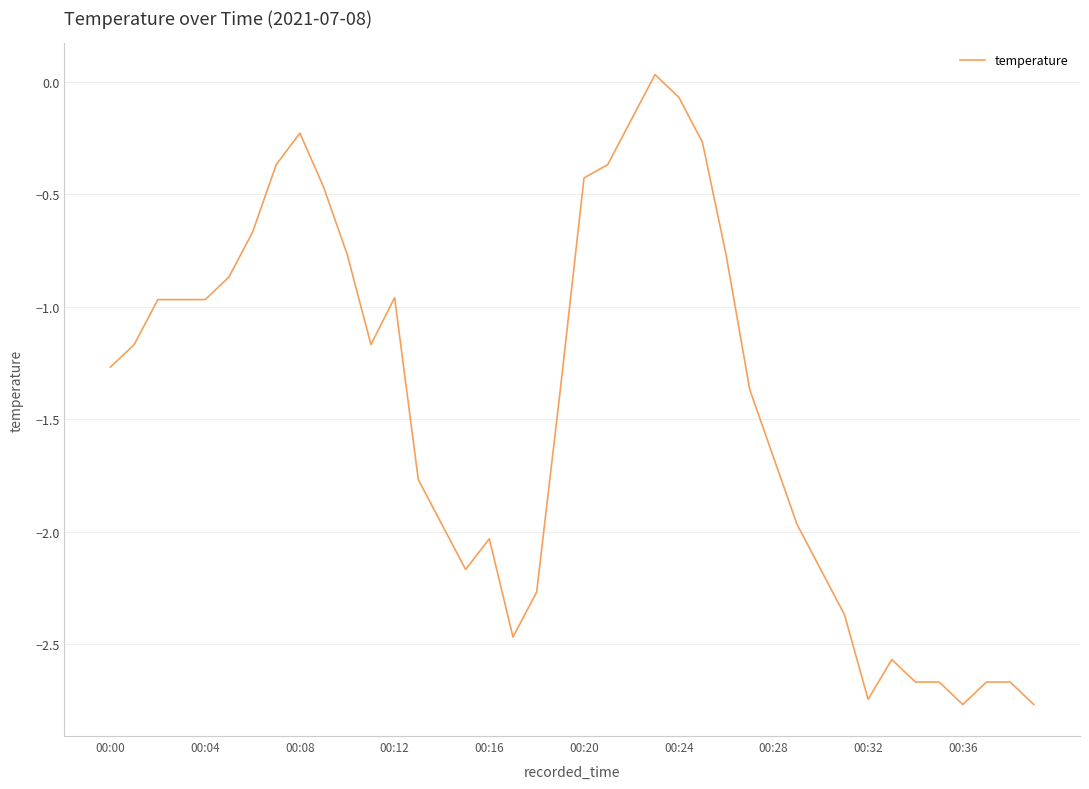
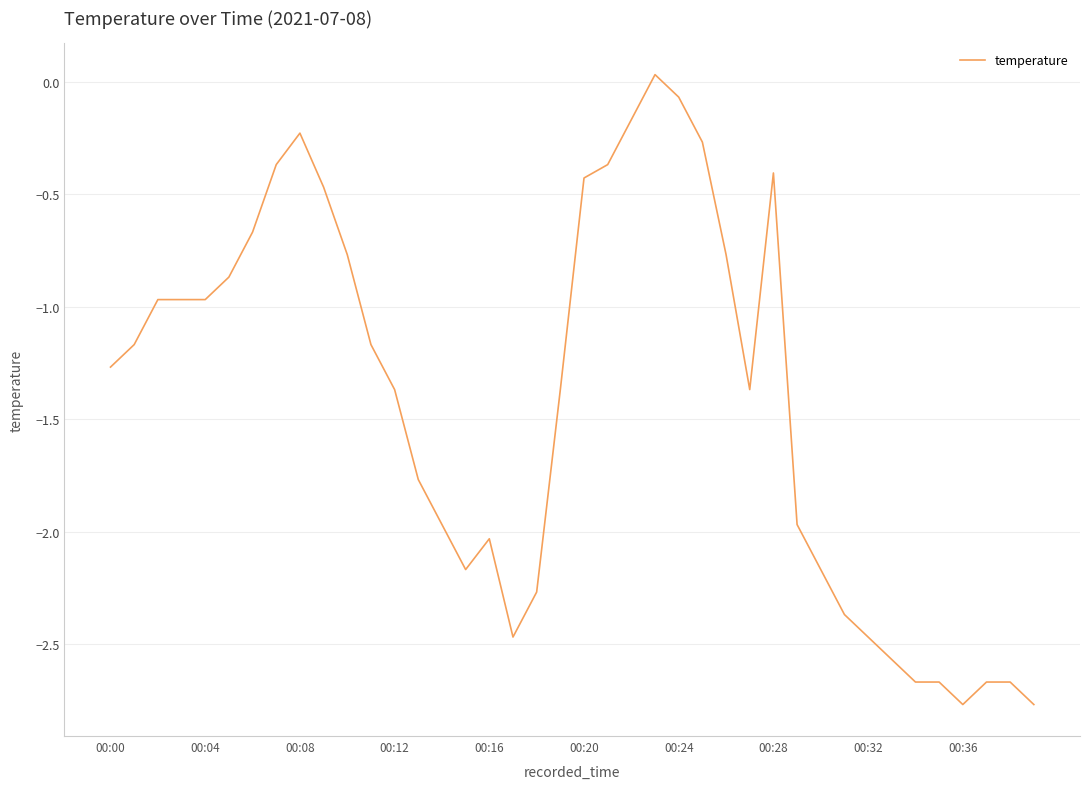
  {
    "00:00": -1.27,
    "00:04": -0.97,
    "00:08": -0.23,
-   "00:12": -0.96,
+   "00:12": -1.37,
    "00:16": -2.03,
    "00:20": -0.43,
    "00:24": -0.07,
-   "00:28": -1.67,
-   "00:32": -2.75,
+   "00:28": -0.41,
+   "00:32": -2.47,
    "00:36": -2.77
  }
